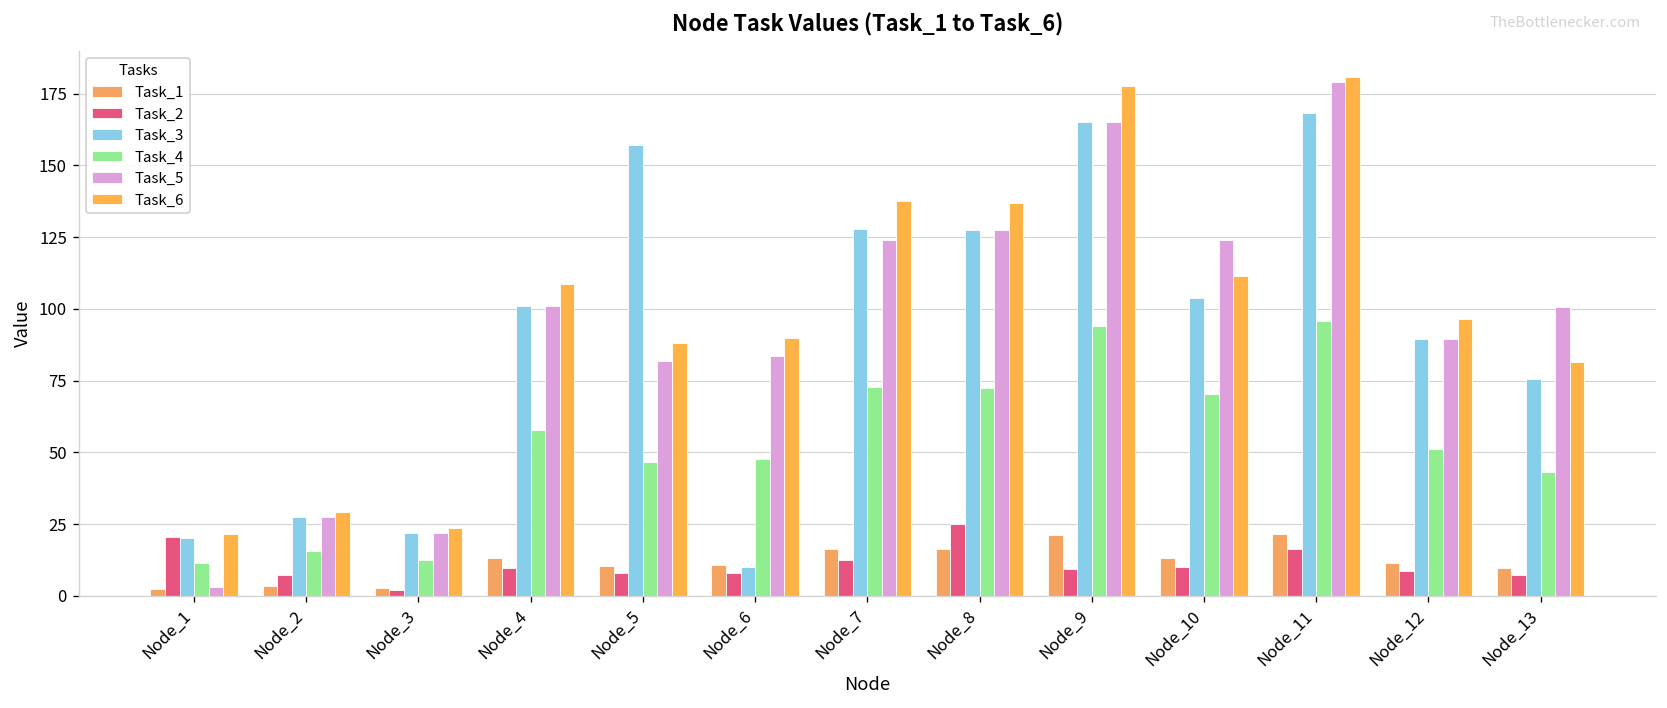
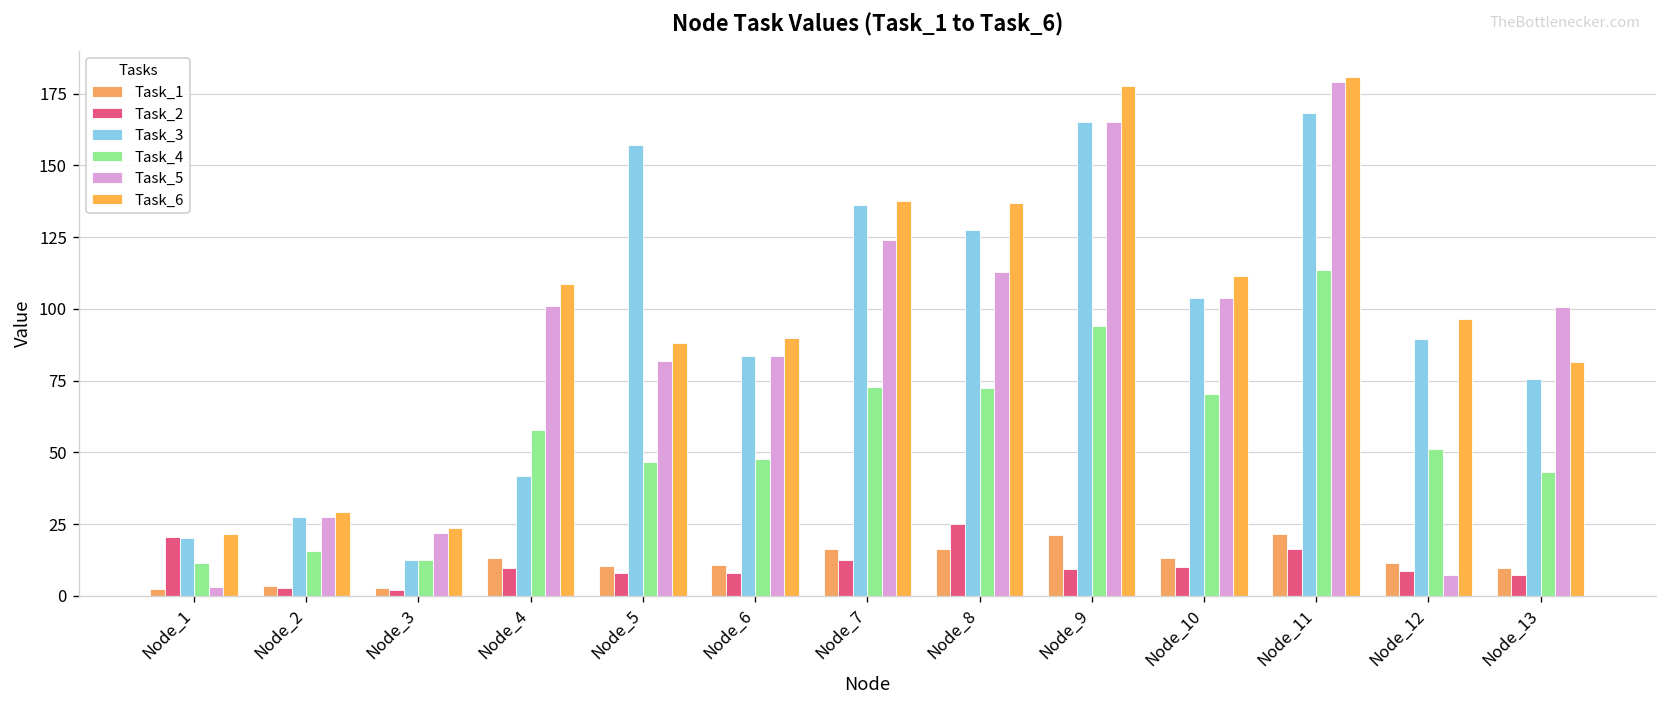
  {
    "Task_2": {
      "Node_1": 21,
-     "Node_2": 7,
+     "Node_2": 3,
      "Node_3": 2,
      "Node_4": 10,
      "Node_5": 8,
      "Node_6": 8,
      "Node_7": 12,
      "Node_8": 25,
      "Node_9": 9,
      "Node_10": 10,
      "Node_11": 16,
      "Node_12": 9,
      "Node_13": 7
    },
    "Task_3": {
      "Node_1": 20,
      "Node_2": 27,
-     "Node_3": 22,
-     "Node_4": 101,
+     "Node_3": 13,
+     "Node_4": 42,
      "Node_5": 157,
-     "Node_6": 10,
-     "Node_7": 128,
+     "Node_6": 83,
+     "Node_7": 136,
      "Node_8": 127,
      "Node_9": 165,
      "Node_10": 104,
      "Node_11": 168,
      "Node_12": 90,
      "Node_13": 76
    },
    "Task_4": {
      "Node_1": 11,
      "Node_2": 16,
      "Node_3": 13,
      "Node_4": 58,
      "Node_5": 47,
      "Node_6": 48,
      "Node_7": 73,
      "Node_8": 73,
      "Node_9": 94,
      "Node_10": 70,
-     "Node_11": 96,
+     "Node_11": 113,
      "Node_12": 51,
      "Node_13": 43
    },
    "Task_5": {
      "Node_1": 3,
      "Node_2": 27,
      "Node_3": 22,
      "Node_4": 101,
      "Node_5": 82,
      "Node_6": 83,
      "Node_7": 124,
-     "Node_8": 127,
+     "Node_8": 113,
      "Node_9": 165,
-     "Node_10": 124,
+     "Node_10": 104,
      "Node_11": 179,
-     "Node_12": 90,
+     "Node_12": 7,
      "Node_13": 101
    }
  }
